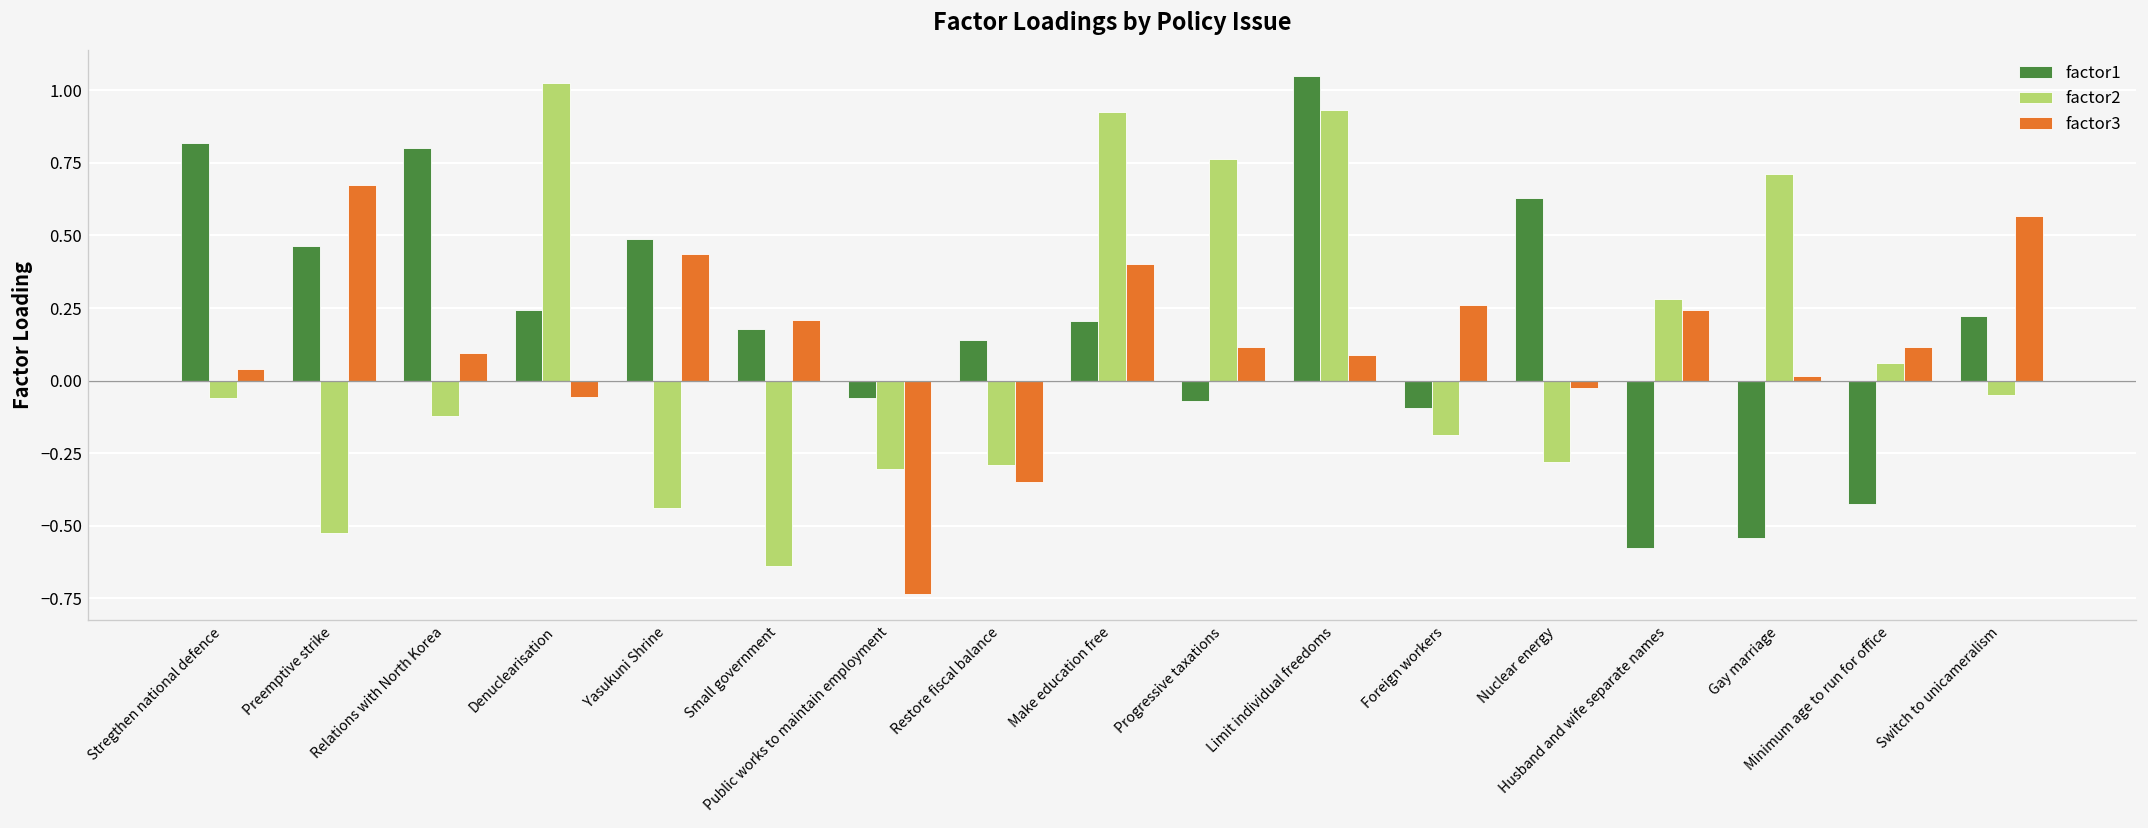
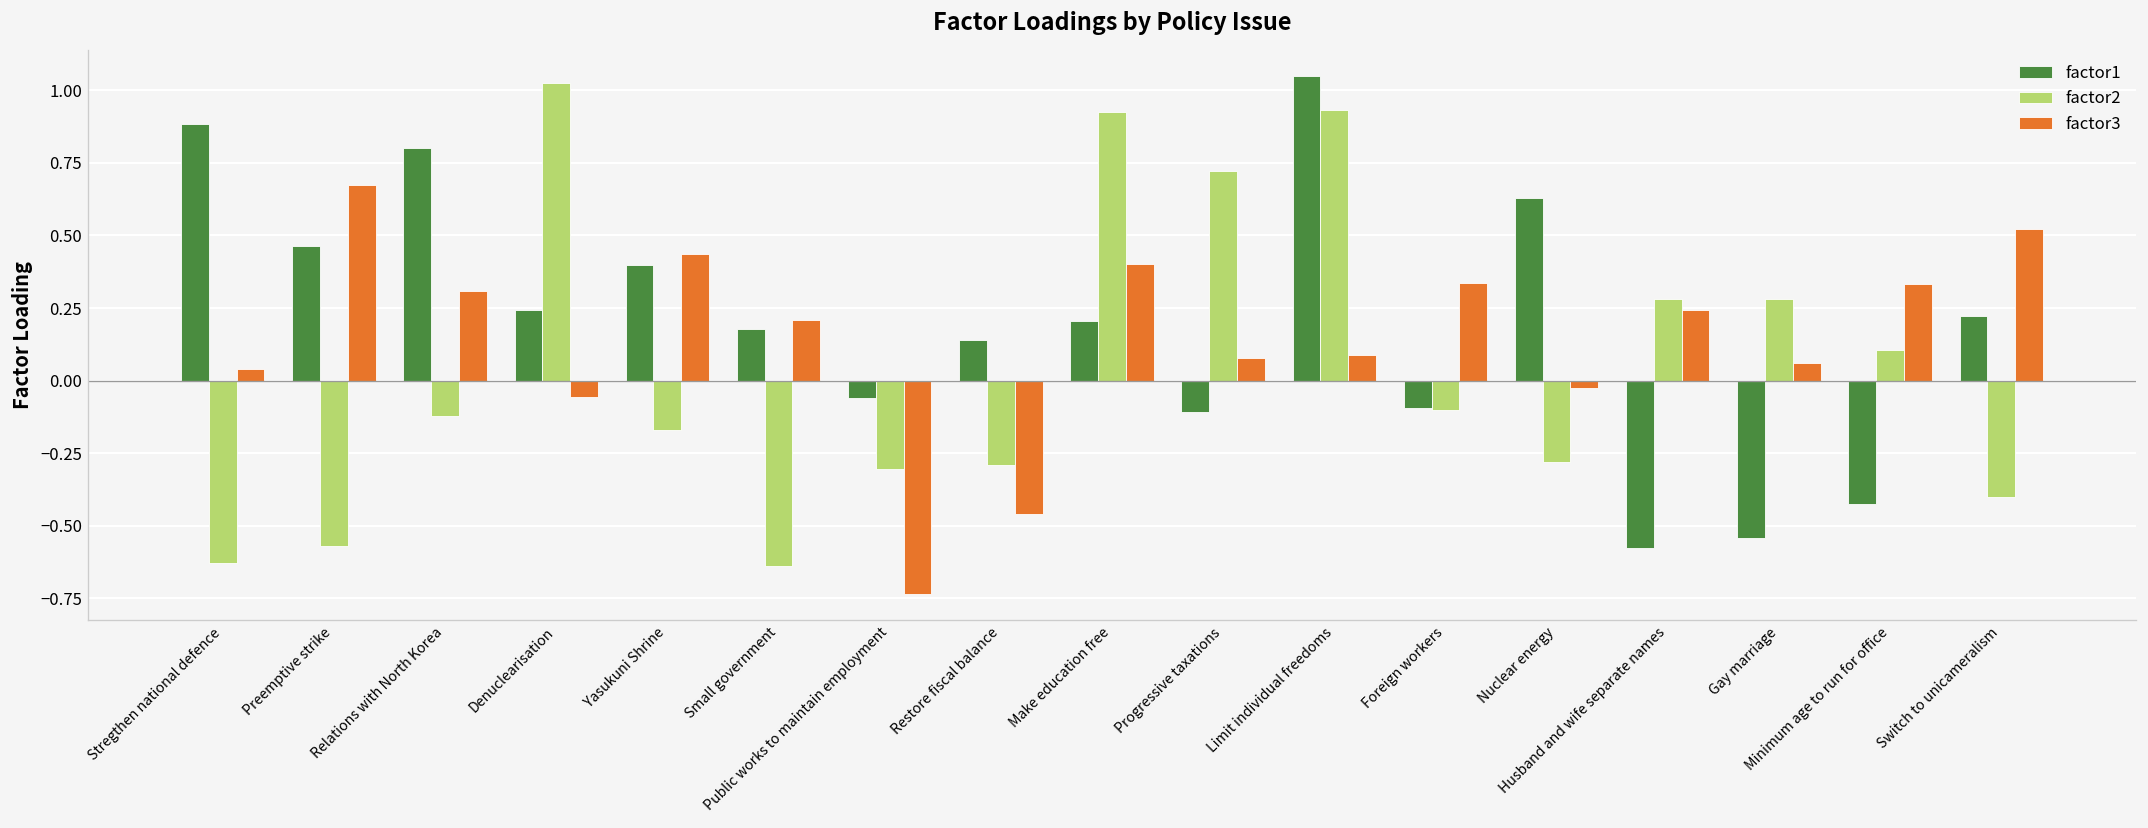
  {
    "factor1": {
-     "Stregthen national defence": 0.82,
+     "Stregthen national defence": 0.88,
      "Preemptive strike": 0.46,
      "Relations with North Korea": 0.80,
      "Denuclearisation": 0.24,
-     "Yasukuni Shrine": 0.49,
+     "Yasukuni Shrine": 0.40,
      "Small government": 0.18,
      "Public works to maintain employment": -0.06,
      "Restore fiscal balance": 0.14,
      "Make education free": 0.21,
-     "Progressive taxations": -0.07,
+     "Progressive taxations": -0.11,
      "Limit individual freedoms": 1.05,
      "Foreign workers": -0.09,
      "Nuclear energy": 0.63,
      "Husband and wife separate names": -0.58,
      "Gay marriage": -0.54,
      "Minimum age to run for office": -0.43,
      "Switch to unicameralism": 0.22
    },
    "factor2": {
-     "Stregthen national defence": -0.06,
-     "Preemptive strike": -0.52,
+     "Stregthen national defence": -0.63,
+     "Preemptive strike": -0.57,
      "Relations with North Korea": -0.12,
      "Denuclearisation": 1.02,
-     "Yasukuni Shrine": -0.44,
+     "Yasukuni Shrine": -0.17,
      "Small government": -0.64,
      "Public works to maintain employment": -0.31,
      "Restore fiscal balance": -0.29,
      "Make education free": 0.93,
-     "Progressive taxations": 0.76,
+     "Progressive taxations": 0.72,
      "Limit individual freedoms": 0.93,
-     "Foreign workers": -0.19,
+     "Foreign workers": -0.10,
      "Nuclear energy": -0.28,
      "Husband and wife separate names": 0.28,
-     "Gay marriage": 0.71,
-     "Minimum age to run for office": 0.06,
-     "Switch to unicameralism": -0.05
+     "Gay marriage": 0.28,
+     "Minimum age to run for office": 0.10,
+     "Switch to unicameralism": -0.40
    },
    "factor3": {
      "Stregthen national defence": 0.04,
      "Preemptive strike": 0.67,
-     "Relations with North Korea": 0.10,
+     "Relations with North Korea": 0.31,
      "Denuclearisation": -0.06,
      "Yasukuni Shrine": 0.43,
      "Small government": 0.21,
      "Public works to maintain employment": -0.73,
-     "Restore fiscal balance": -0.35,
+     "Restore fiscal balance": -0.46,
      "Make education free": 0.40,
-     "Progressive taxations": 0.12,
+     "Progressive taxations": 0.08,
      "Limit individual freedoms": 0.09,
-     "Foreign workers": 0.26,
+     "Foreign workers": 0.34,
      "Nuclear energy": -0.03,
      "Husband and wife separate names": 0.24,
-     "Gay marriage": 0.01,
-     "Minimum age to run for office": 0.11,
-     "Switch to unicameralism": 0.57
+     "Gay marriage": 0.06,
+     "Minimum age to run for office": 0.33,
+     "Switch to unicameralism": 0.52
    }
  }
